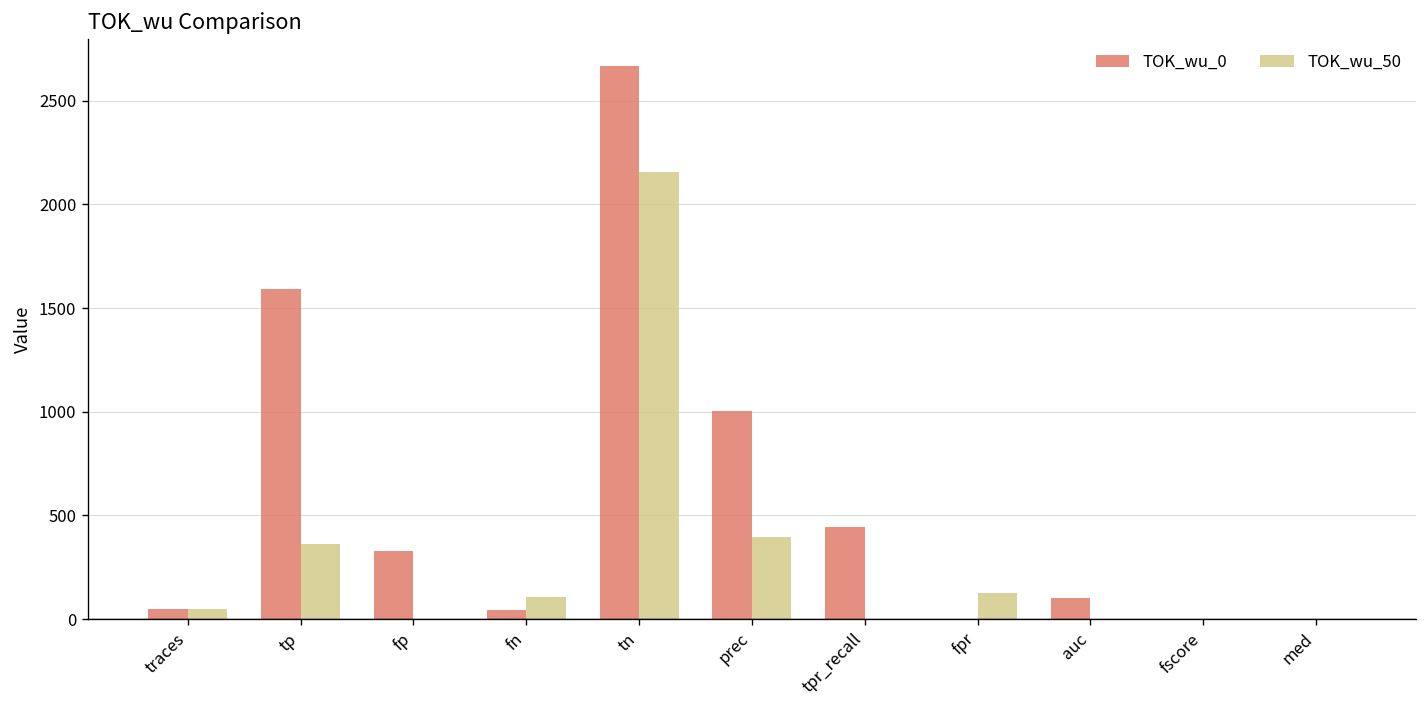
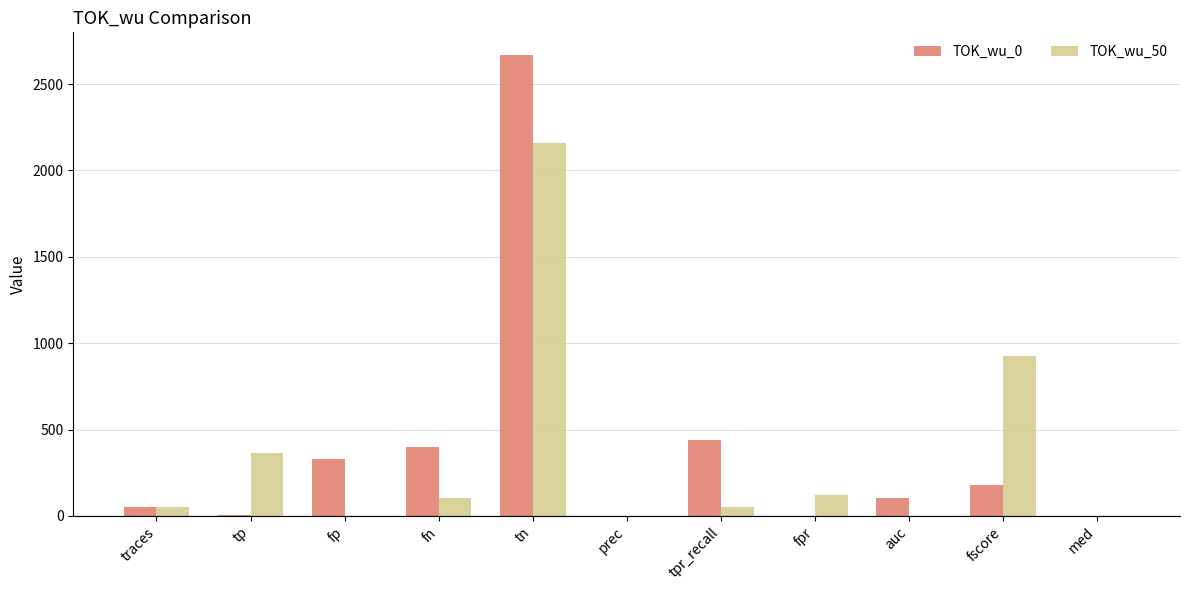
  {
    "TOK_wu_0": {
      "traces": 50,
-     "tp": 1590,
+     "tp": 0,
      "fp": 330,
-     "fn": 50,
+     "fn": 400,
      "tn": 2670,
-     "prec": 1010,
+     "prec": 0,
      "tpr_recall": 440,
      "auc": 100,
-     "fscore": 0
+     "fscore": 180
    },
    "TOK_wu_50": {
      "traces": 50,
      "tp": 360,
      "fp": 0,
      "fn": 110,
      "tn": 2160,
-     "prec": 400,
-     "tpr_recall": 0,
+     "prec": 0,
+     "tpr_recall": 50,
      "fpr": 120,
-     "fscore": 0
+     "fscore": 930
    }
  }
